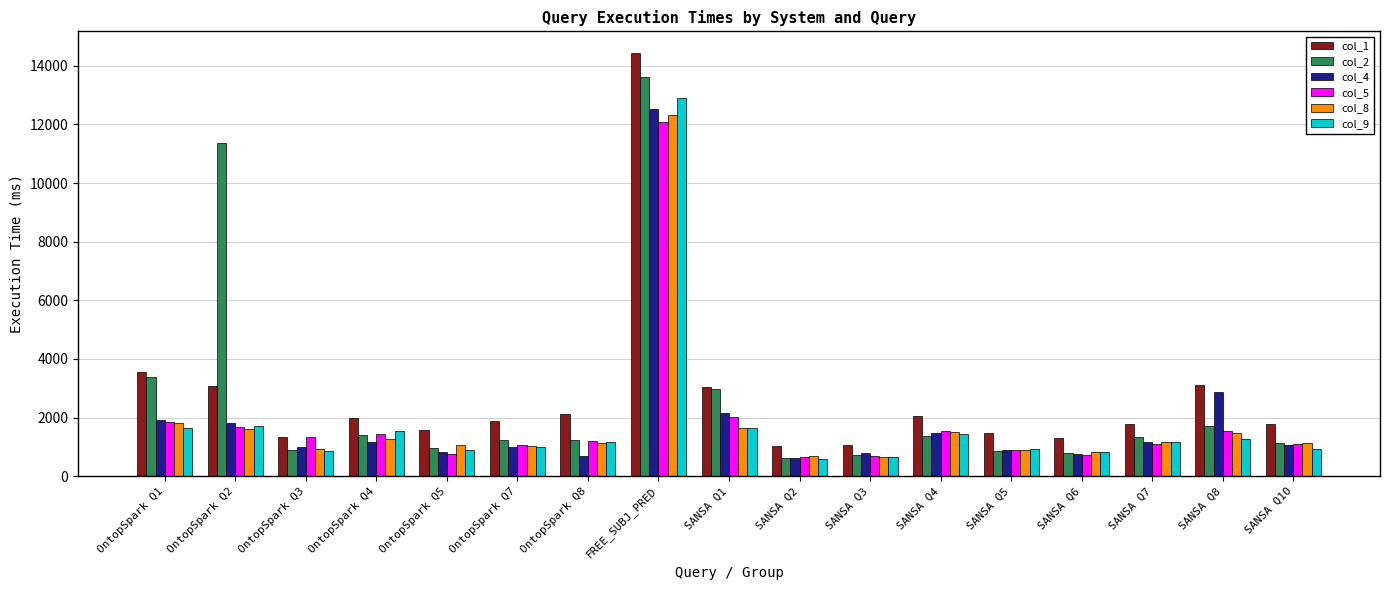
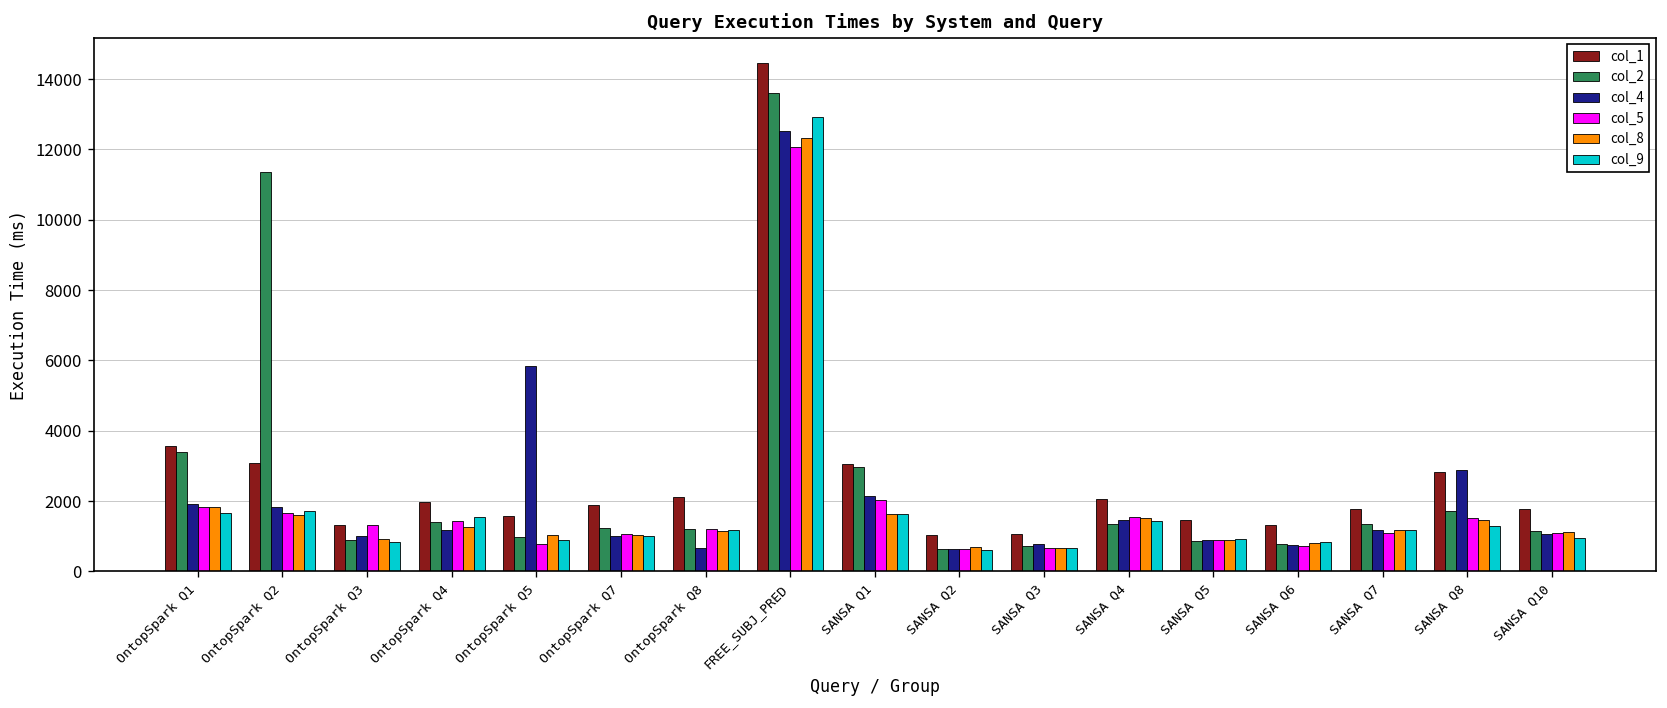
  {
    "col_1": {
      "OntopSpark Q1": 3600,
      "OntopSpark Q2": 3100,
      "OntopSpark Q3": 1300,
      "OntopSpark Q4": 2000,
      "OntopSpark Q5": 1600,
      "OntopSpark Q7": 1900,
      "OntopSpark Q8": 2100,
      "FREE_SUBJ_PRED": 14500,
      "SANSA Q1": 3100,
      "SANSA Q2": 1000,
      "SANSA Q3": 1100,
      "SANSA Q4": 2100,
      "SANSA Q5": 1500,
      "SANSA Q6": 1300,
      "SANSA Q7": 1800,
-     "SANSA Q8": 3100,
+     "SANSA Q8": 2800,
      "SANSA Q10": 1800
    },
    "col_2": {
      "OntopSpark Q1": 3400,
      "OntopSpark Q2": 11400,
      "OntopSpark Q3": 900,
      "OntopSpark Q4": 1400,
      "OntopSpark Q5": 1000,
      "OntopSpark Q7": 1200,
      "OntopSpark Q8": 1200,
      "FREE_SUBJ_PRED": 13600,
      "SANSA Q1": 3000,
      "SANSA Q2": 600,
      "SANSA Q3": 700,
      "SANSA Q4": 1400,
      "SANSA Q5": 900,
      "SANSA Q6": 800,
      "SANSA Q7": 1400,
      "SANSA Q8": 1700,
      "SANSA Q10": 1100
    },
    "col_4": {
      "OntopSpark Q1": 1900,
      "OntopSpark Q2": 1800,
      "OntopSpark Q3": 1000,
      "OntopSpark Q4": 1200,
-     "OntopSpark Q5": 800,
+     "OntopSpark Q5": 5900,
      "OntopSpark Q7": 1000,
      "OntopSpark Q8": 700,
      "FREE_SUBJ_PRED": 12500,
      "SANSA Q1": 2100,
      "SANSA Q2": 600,
      "SANSA Q3": 800,
      "SANSA Q4": 1500,
      "SANSA Q5": 900,
      "SANSA Q6": 800,
      "SANSA Q7": 1200,
      "SANSA Q8": 2900,
      "SANSA Q10": 1100
    },
    "col_5": {
      "OntopSpark Q1": 1800,
      "OntopSpark Q2": 1700,
      "OntopSpark Q3": 1300,
      "OntopSpark Q4": 1400,
      "OntopSpark Q5": 800,
      "OntopSpark Q7": 1100,
      "OntopSpark Q8": 1200,
      "FREE_SUBJ_PRED": 12100,
      "SANSA Q1": 2000,
      "SANSA Q2": 600,
      "SANSA Q3": 700,
      "SANSA Q4": 1500,
      "SANSA Q5": 900,
      "SANSA Q6": 700,
      "SANSA Q7": 1100,
      "SANSA Q8": 1500,
      "SANSA Q10": 1100
    },
    "col_8": {
      "OntopSpark Q1": 1800,
      "OntopSpark Q2": 1600,
      "OntopSpark Q3": 900,
      "OntopSpark Q4": 1300,
      "OntopSpark Q5": 1000,
      "OntopSpark Q7": 1000,
      "OntopSpark Q8": 1100,
      "FREE_SUBJ_PRED": 12300,
      "SANSA Q1": 1600,
      "SANSA Q2": 700,
      "SANSA Q3": 700,
      "SANSA Q4": 1500,
      "SANSA Q5": 900,
      "SANSA Q6": 800,
      "SANSA Q7": 1200,
      "SANSA Q8": 1500,
      "SANSA Q10": 1100
    },
    "col_9": {
      "OntopSpark Q1": 1700,
      "OntopSpark Q2": 1700,
      "OntopSpark Q3": 800,
      "OntopSpark Q4": 1600,
      "OntopSpark Q5": 900,
      "OntopSpark Q7": 1000,
      "OntopSpark Q8": 1200,
      "FREE_SUBJ_PRED": 12900,
      "SANSA Q1": 1600,
      "SANSA Q2": 600,
      "SANSA Q3": 700,
      "SANSA Q4": 1400,
      "SANSA Q5": 900,
      "SANSA Q6": 800,
      "SANSA Q7": 1200,
      "SANSA Q8": 1300,
      "SANSA Q10": 900
    }
  }
